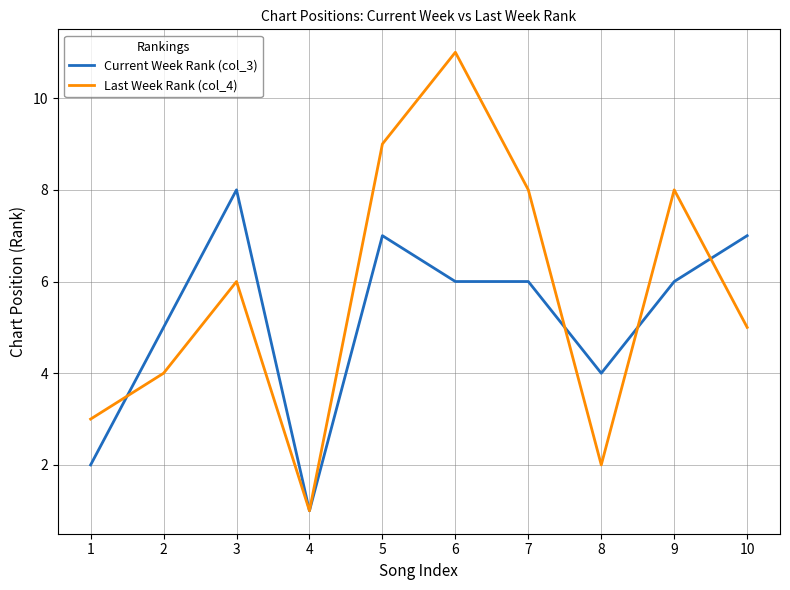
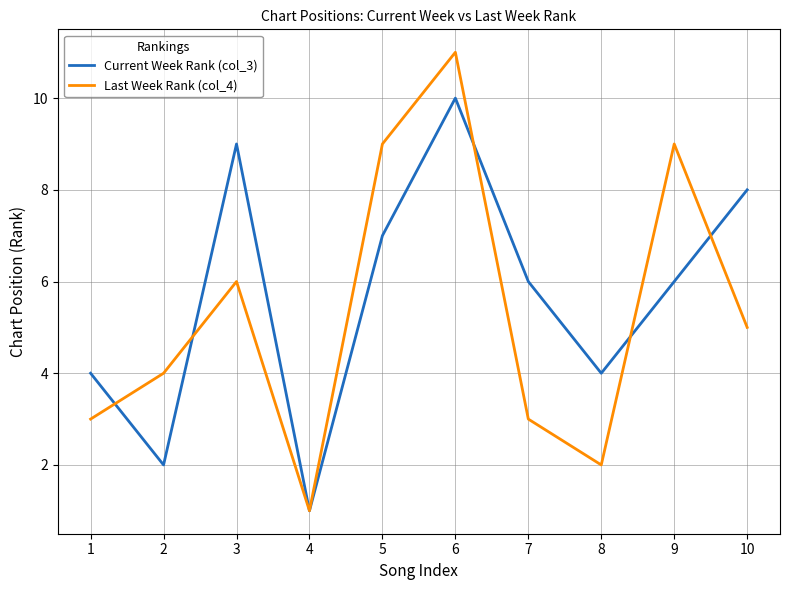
  {
    "Current Week Rank (col_3)": {
-     "1": 2,
-     "2": 5,
-     "3": 8,
+     "1": 4,
+     "2": 2,
+     "3": 9,
      "5": 7,
-     "6": 6,
+     "6": 10,
      "7": 6,
      "8": 4,
      "9": 6,
-     "10": 7
+     "10": 8
    },
    "Last Week Rank (col_4)": {
      "1": 3,
      "2": 4,
      "3": 6,
      "5": 9,
      "6": 11,
-     "7": 8,
+     "7": 3,
      "8": 2,
-     "9": 8,
+     "9": 9,
      "10": 5
    }
  }
